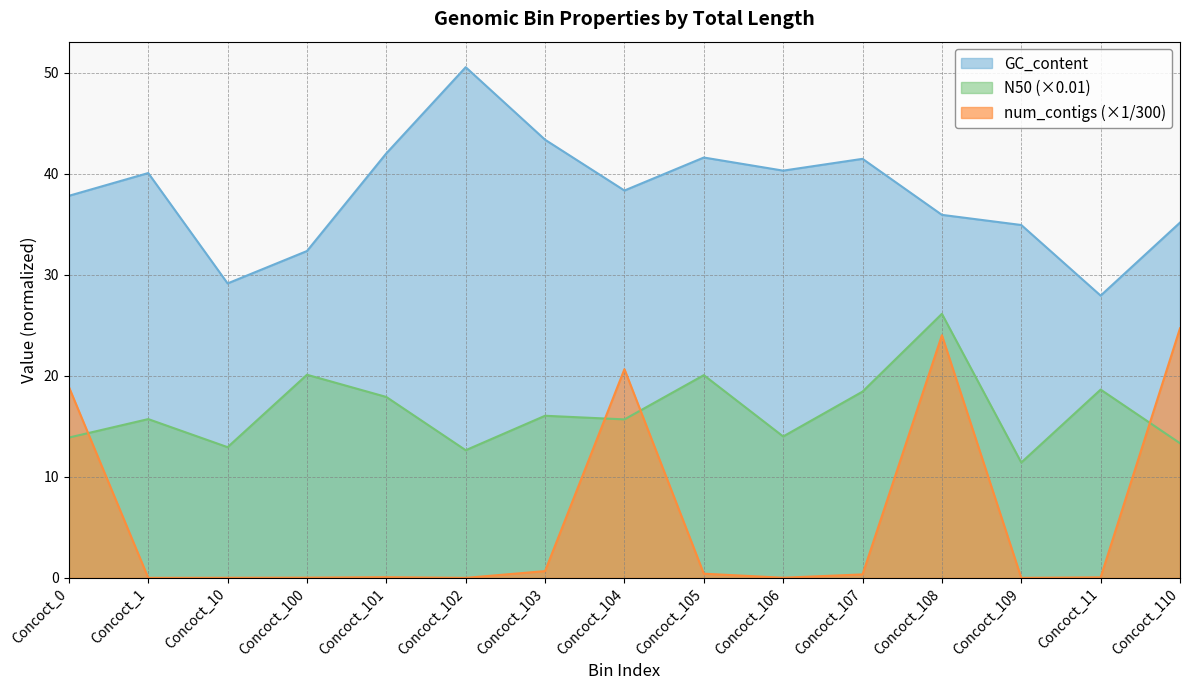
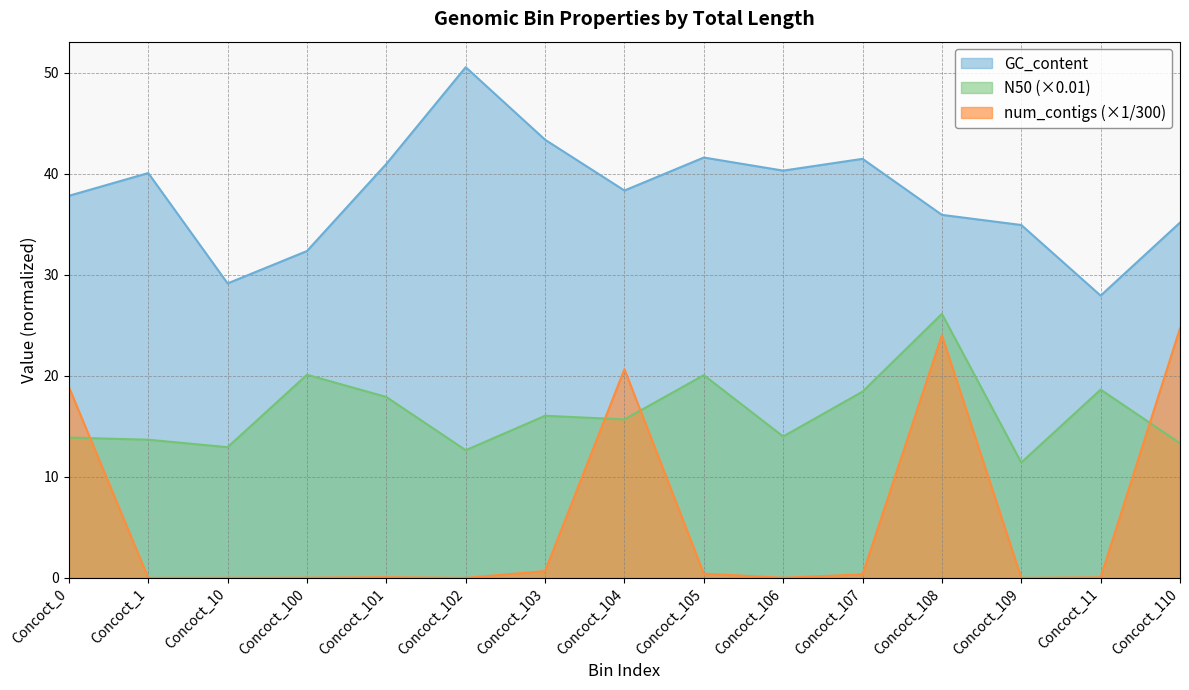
  {
    "GC_content": {
      "Concoct_0": 37.8,
      "Concoct_1": 40.1,
      "Concoct_10": 29.2,
      "Concoct_100": 32.4,
-     "Concoct_101": 42.0,
+     "Concoct_101": 41.0,
      "Concoct_102": 50.6,
      "Concoct_103": 43.4,
      "Concoct_104": 38.3,
      "Concoct_105": 41.6,
      "Concoct_106": 40.3,
      "Concoct_107": 41.5,
      "Concoct_108": 35.9,
      "Concoct_109": 34.9,
      "Concoct_11": 27.9,
      "Concoct_110": 35.2
    },
    "N50 (×0.01)": {
      "Concoct_0": 13.9,
-     "Concoct_1": 15.7,
+     "Concoct_1": 13.7,
      "Concoct_10": 12.9,
      "Concoct_100": 20.1,
      "Concoct_101": 17.9,
      "Concoct_102": 12.6,
      "Concoct_103": 16.1,
      "Concoct_104": 15.7,
      "Concoct_105": 20.1,
      "Concoct_106": 14.0,
      "Concoct_107": 18.4,
      "Concoct_108": 26.1,
      "Concoct_109": 11.4,
      "Concoct_11": 18.6,
      "Concoct_110": 13.3
    },
    "num_contigs (×1/300)": {
      "Concoct_0": 18.9,
      "Concoct_1": 0.0,
      "Concoct_10": 0.0,
      "Concoct_100": 0.0,
      "Concoct_101": 0.1,
      "Concoct_102": 0.0,
      "Concoct_103": 0.7,
      "Concoct_104": 20.7,
      "Concoct_105": 0.4,
      "Concoct_106": 0.0,
      "Concoct_107": 0.3,
      "Concoct_108": 24.0,
      "Concoct_109": 0.0,
      "Concoct_11": 0.1,
      "Concoct_110": 24.7
    }
  }
